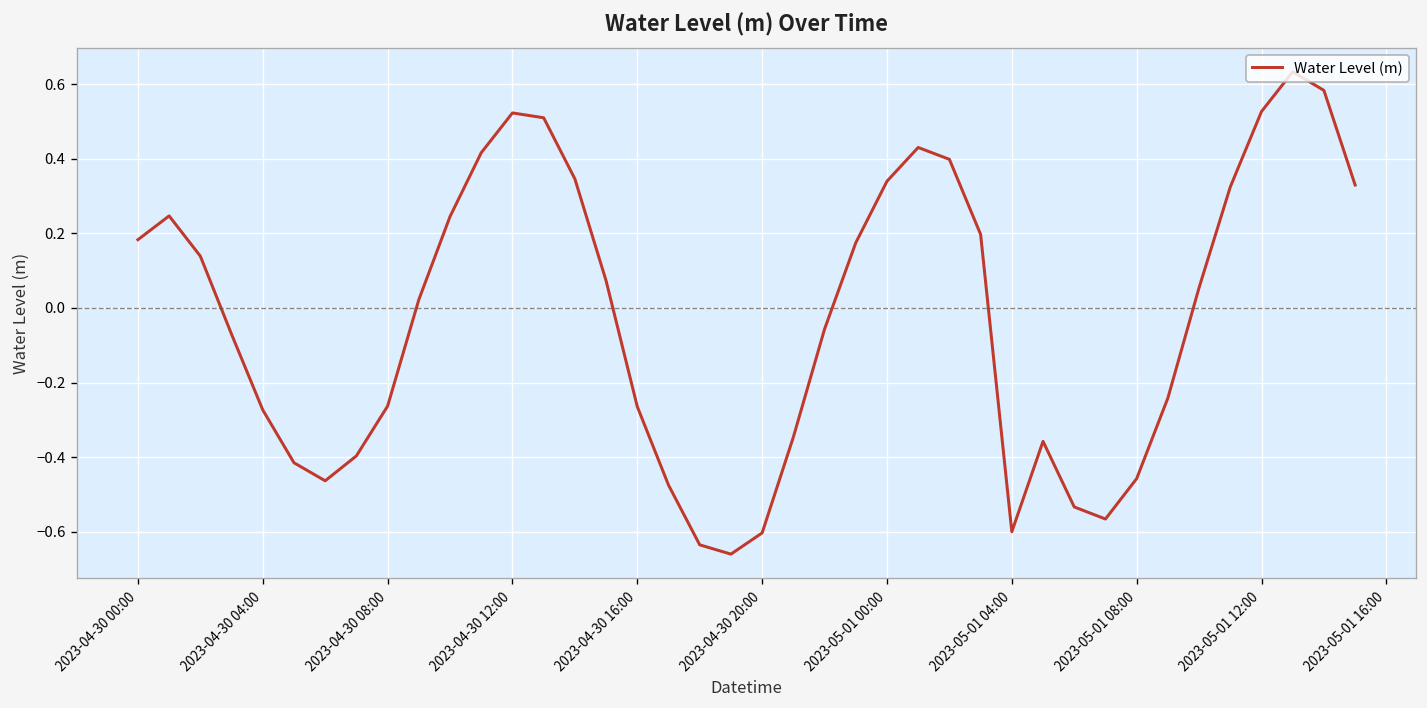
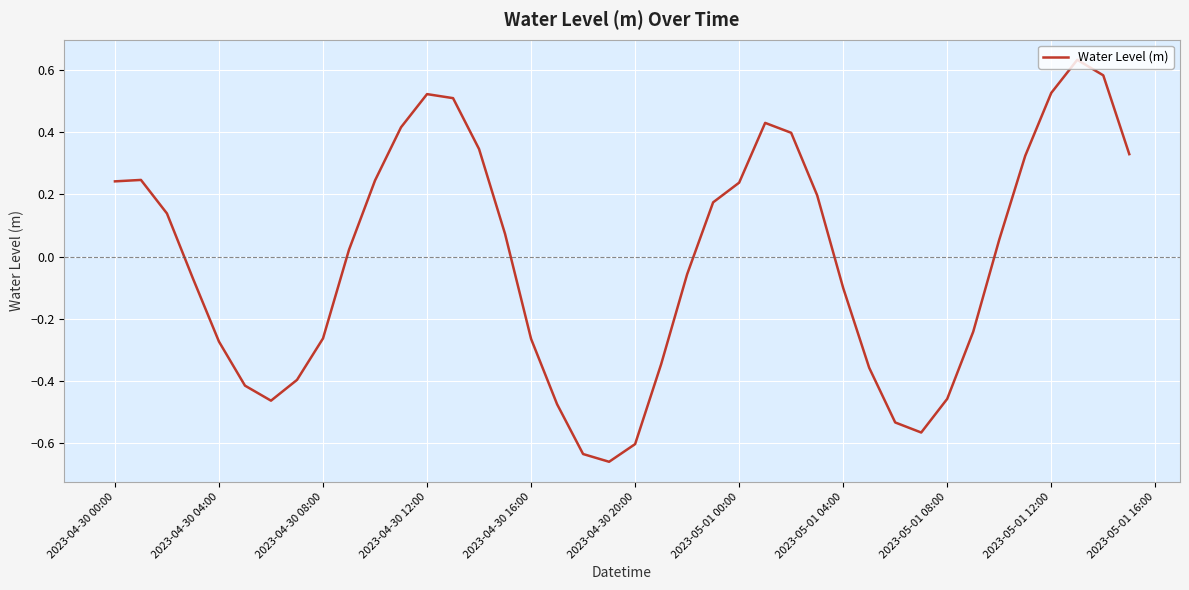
  {
-   "2023-04-30 00:00": 0.18,
+   "2023-04-30 00:00": 0.24,
    "2023-04-30 04:00": -0.27,
    "2023-04-30 08:00": -0.26,
    "2023-04-30 12:00": 0.52,
    "2023-04-30 16:00": -0.26,
    "2023-04-30 20:00": -0.60,
-   "2023-05-01 00:00": 0.34,
-   "2023-05-01 04:00": -0.60,
+   "2023-05-01 00:00": 0.24,
+   "2023-05-01 04:00": -0.10,
    "2023-05-01 08:00": -0.46,
    "2023-05-01 12:00": 0.53
  }
